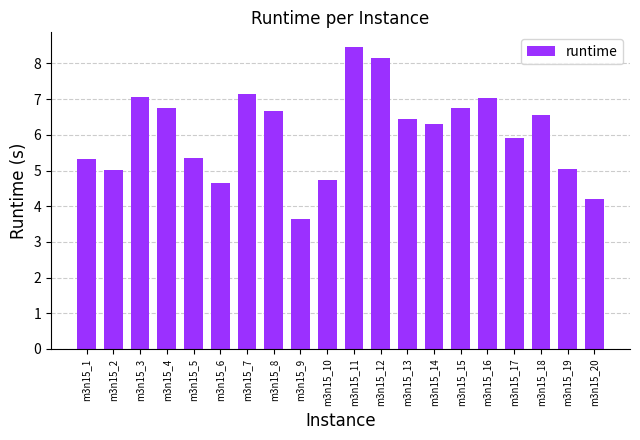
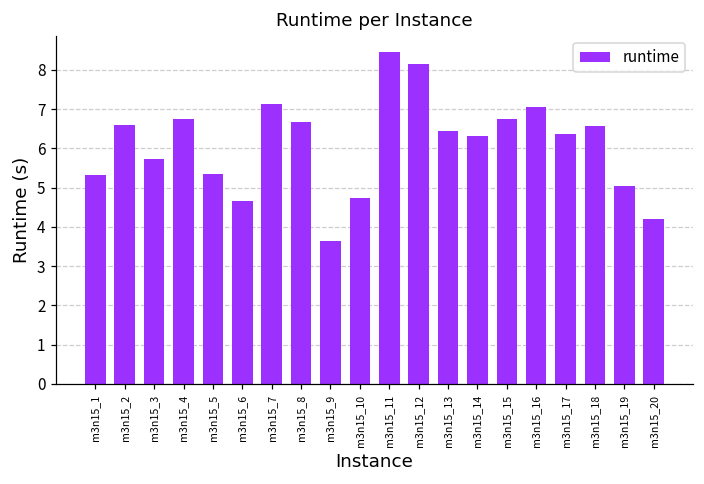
  {
    "m3n15_1": 5.3,
-   "m3n15_2": 5.0,
-   "m3n15_3": 7.1,
+   "m3n15_2": 6.6,
+   "m3n15_3": 5.7,
    "m3n15_4": 6.8,
    "m3n15_5": 5.3,
    "m3n15_6": 4.7,
    "m3n15_7": 7.1,
    "m3n15_8": 6.7,
    "m3n15_9": 3.7,
    "m3n15_10": 4.7,
    "m3n15_11": 8.5,
    "m3n15_12": 8.1,
    "m3n15_13": 6.4,
    "m3n15_14": 6.3,
    "m3n15_15": 6.8,
    "m3n15_16": 7.0,
-   "m3n15_17": 5.9,
+   "m3n15_17": 6.4,
    "m3n15_18": 6.6,
    "m3n15_19": 5.0,
    "m3n15_20": 4.2
  }
